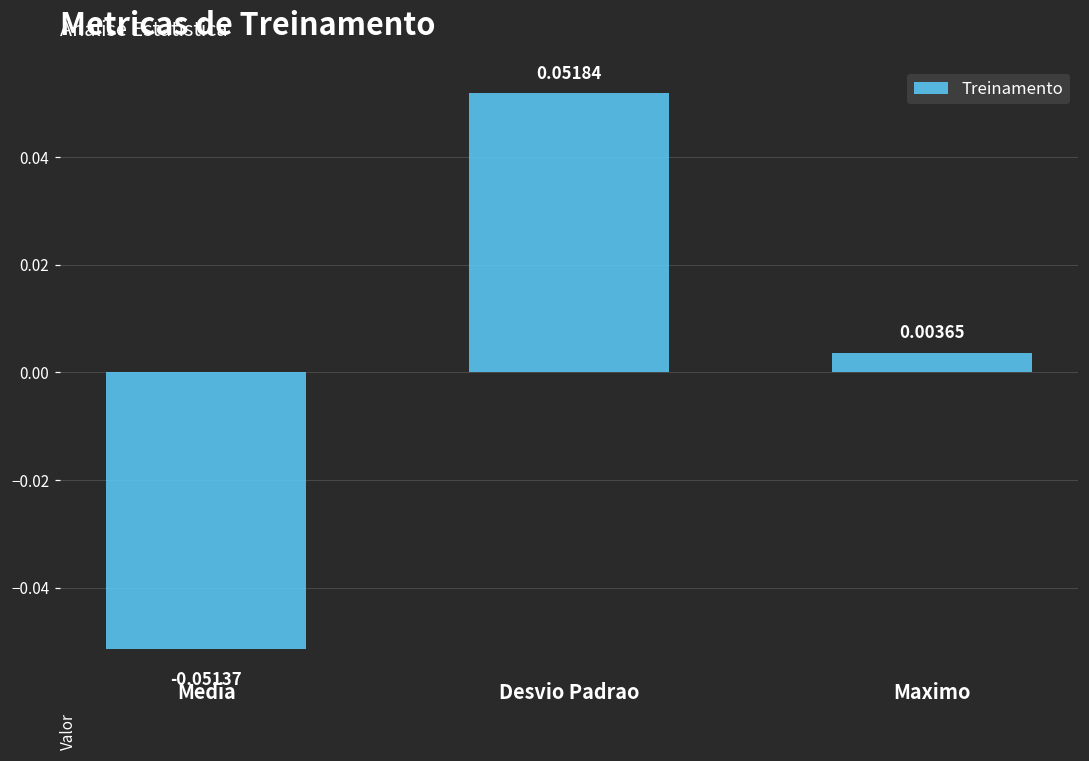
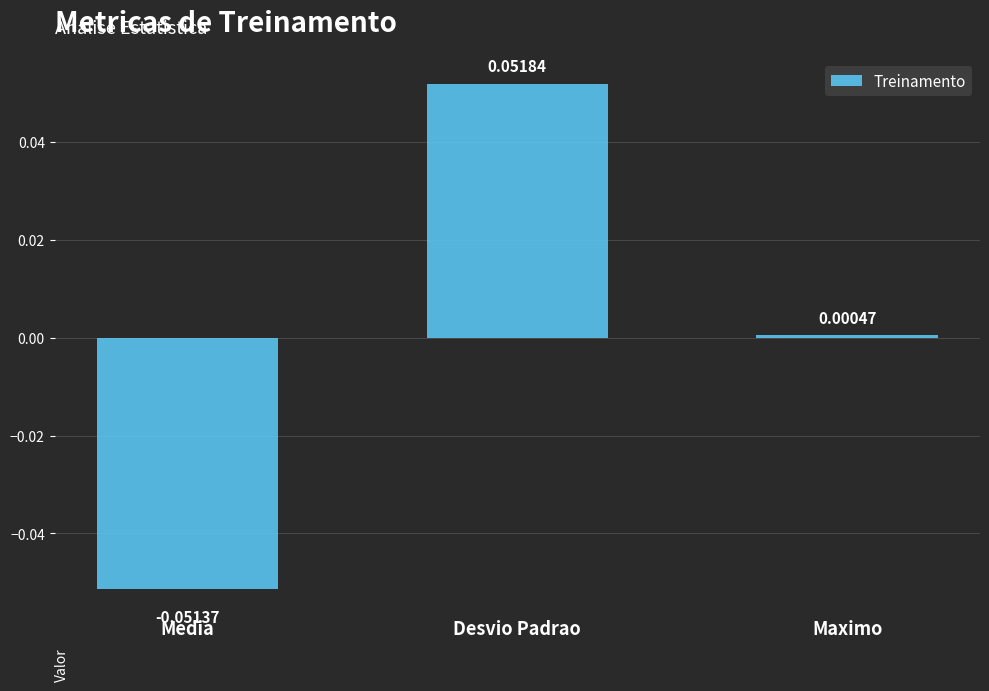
  {
    "Media": -0.05137,
    "Desvio Padrao": 0.05184,
-   "Maximo": 0.00365
+   "Maximo": 0.00047
  }
